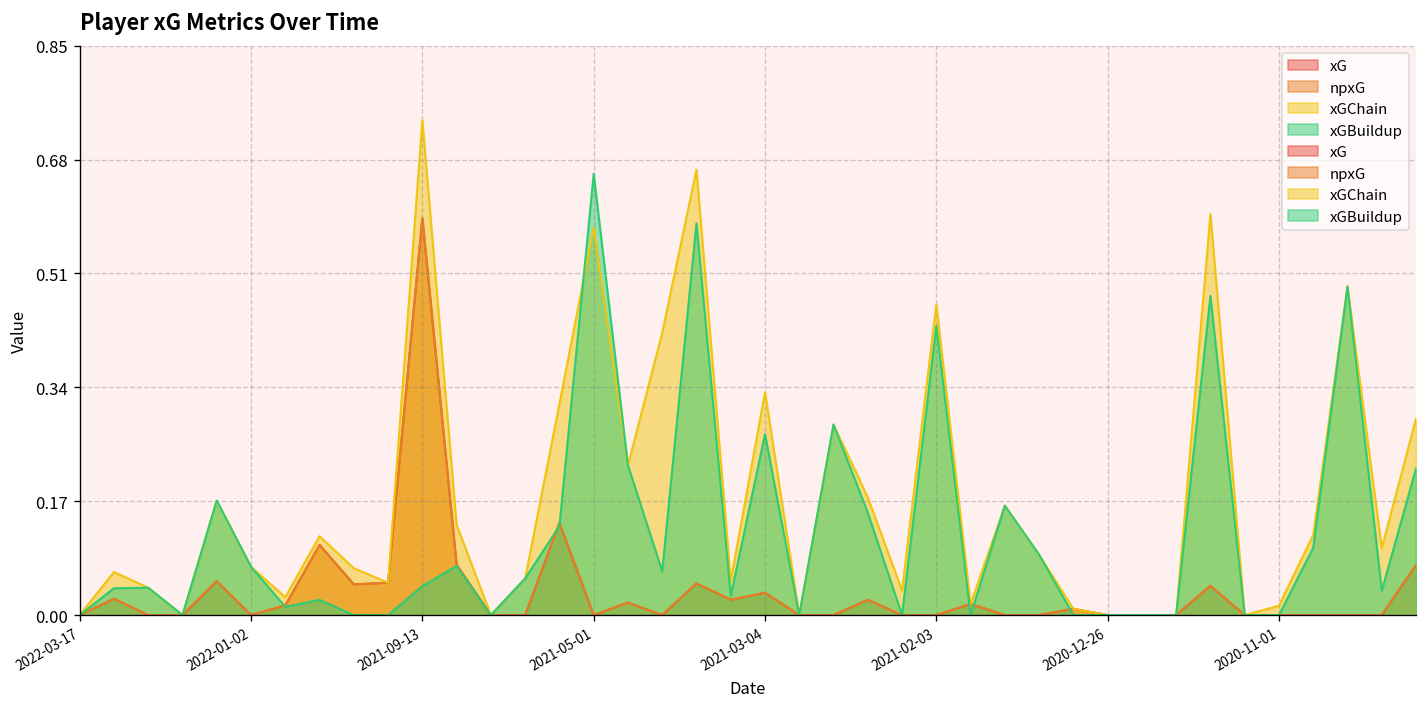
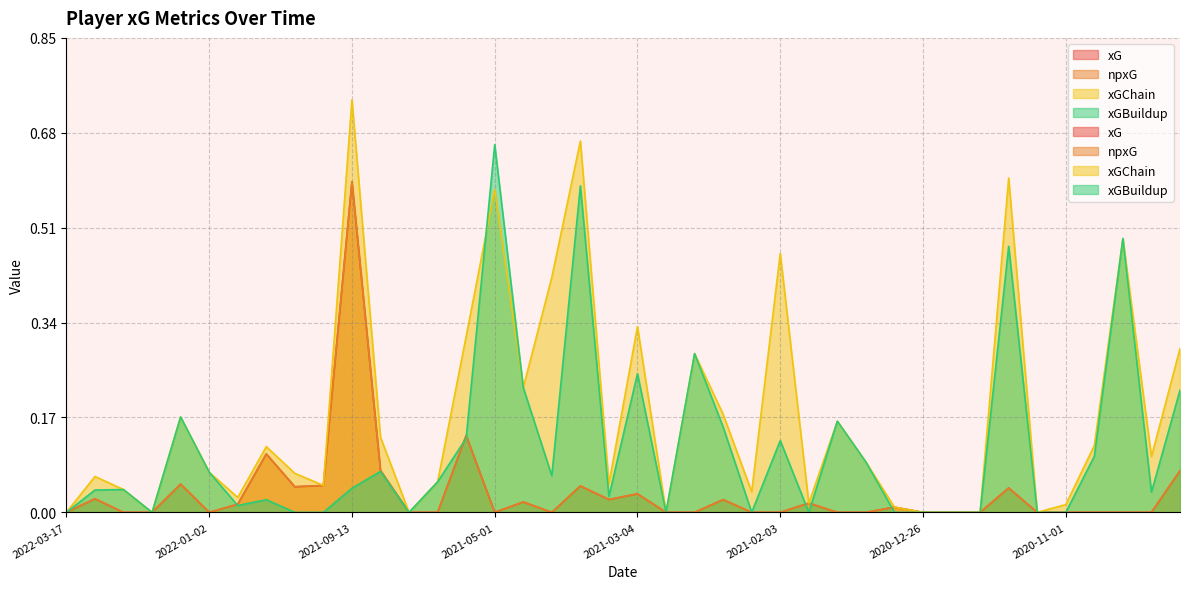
  {
    "xGBuildup": {
      "2021-09-13": 0.04,
      "2021-05-01": 0.66,
-     "2021-03-04": 0.27,
-     "2021-02-03": 0.43
+     "2021-03-04": 0.25,
+     "2021-02-03": 0.13
    }
  }
